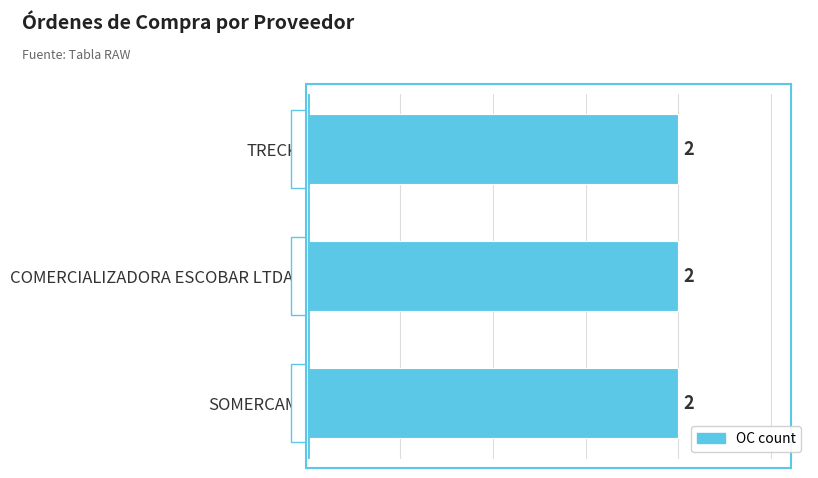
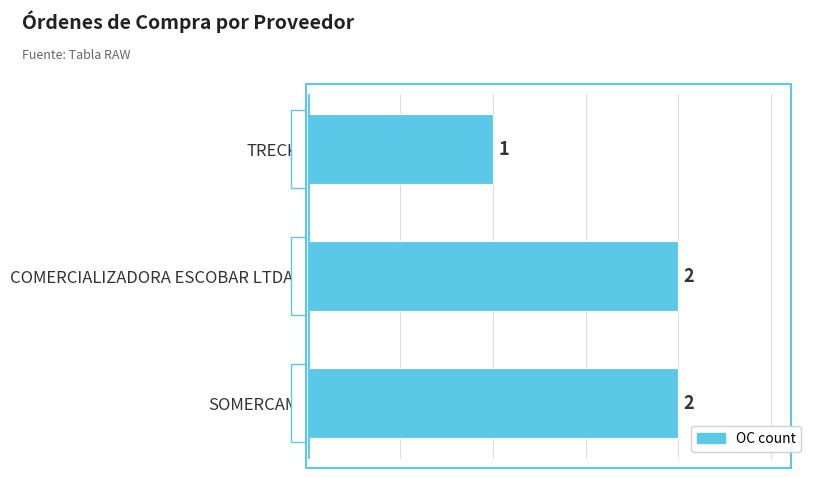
  {
-   "TRECK": 2,
+   "TRECK": 1,
    "COMERCIALIZADORA ESCOBAR LTDA.": 2,
    "SOMERCAM": 2
  }
